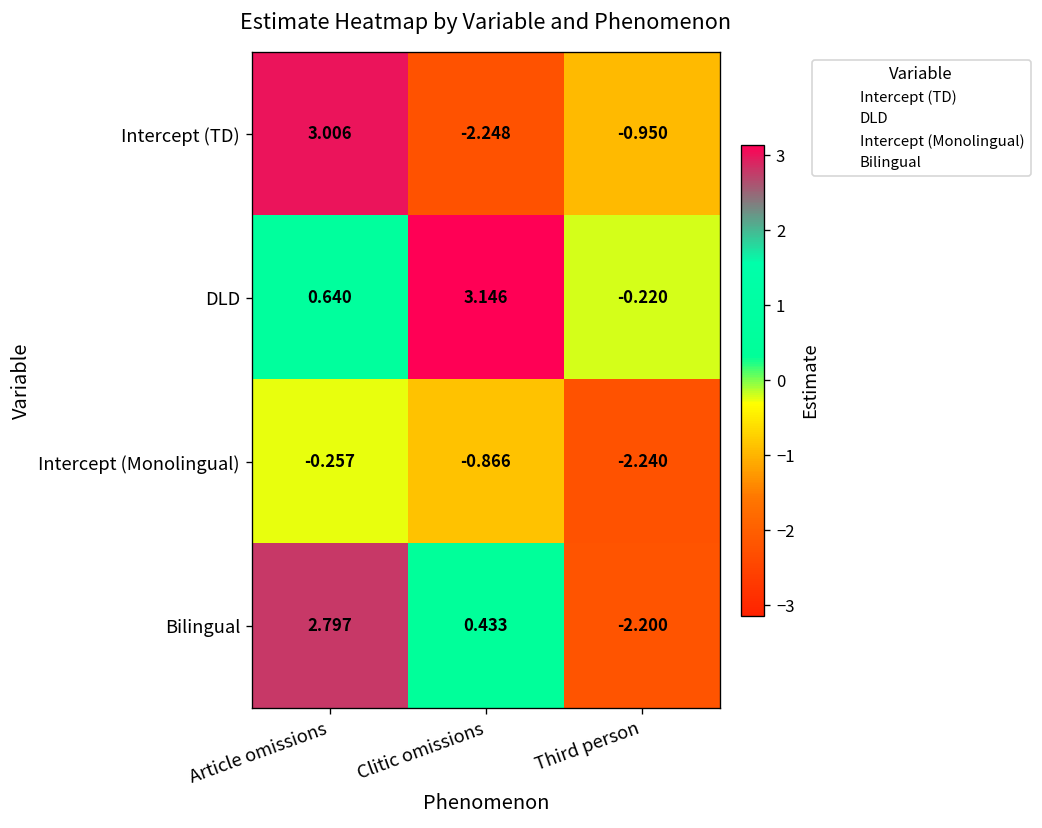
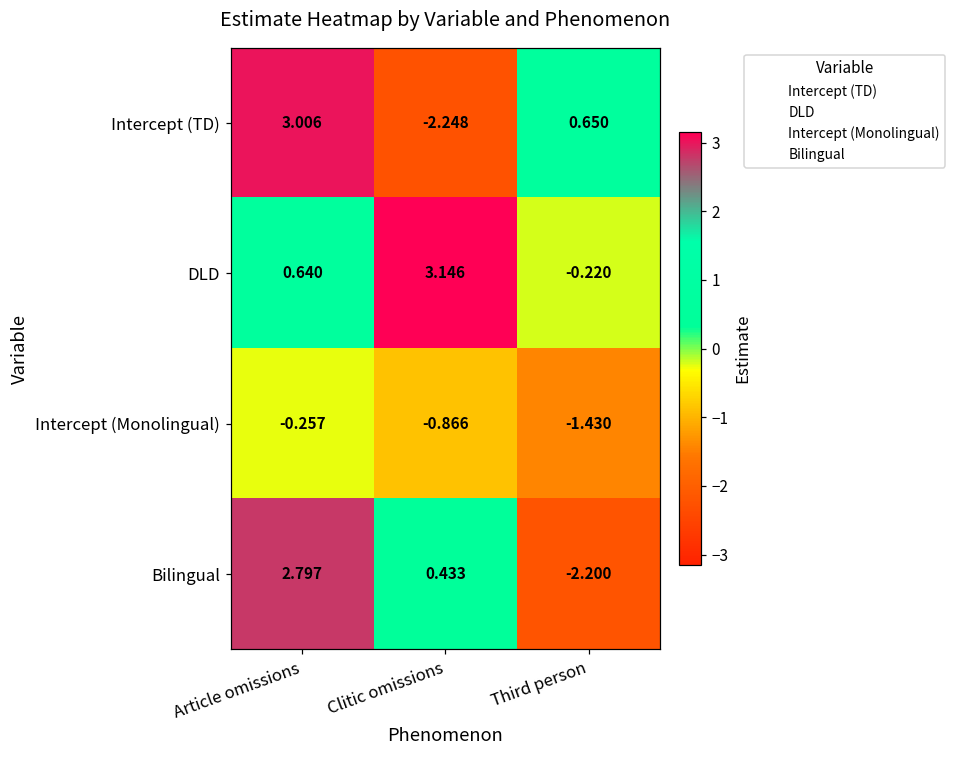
  {
    "Intercept (TD)": {
      "Article omissions": 3.006,
      "Clitic omissions": -2.248,
-     "Third person": -0.950
+     "Third person": 0.650
    },
    "DLD": {
      "Article omissions": 0.640,
      "Clitic omissions": 3.146,
      "Third person": -0.220
    },
    "Intercept (Monolingual)": {
      "Article omissions": -0.257,
      "Clitic omissions": -0.866,
-     "Third person": -2.240
+     "Third person": -1.430
    },
    "Bilingual": {
      "Article omissions": 2.797,
      "Clitic omissions": 0.433,
      "Third person": -2.200
    }
  }
